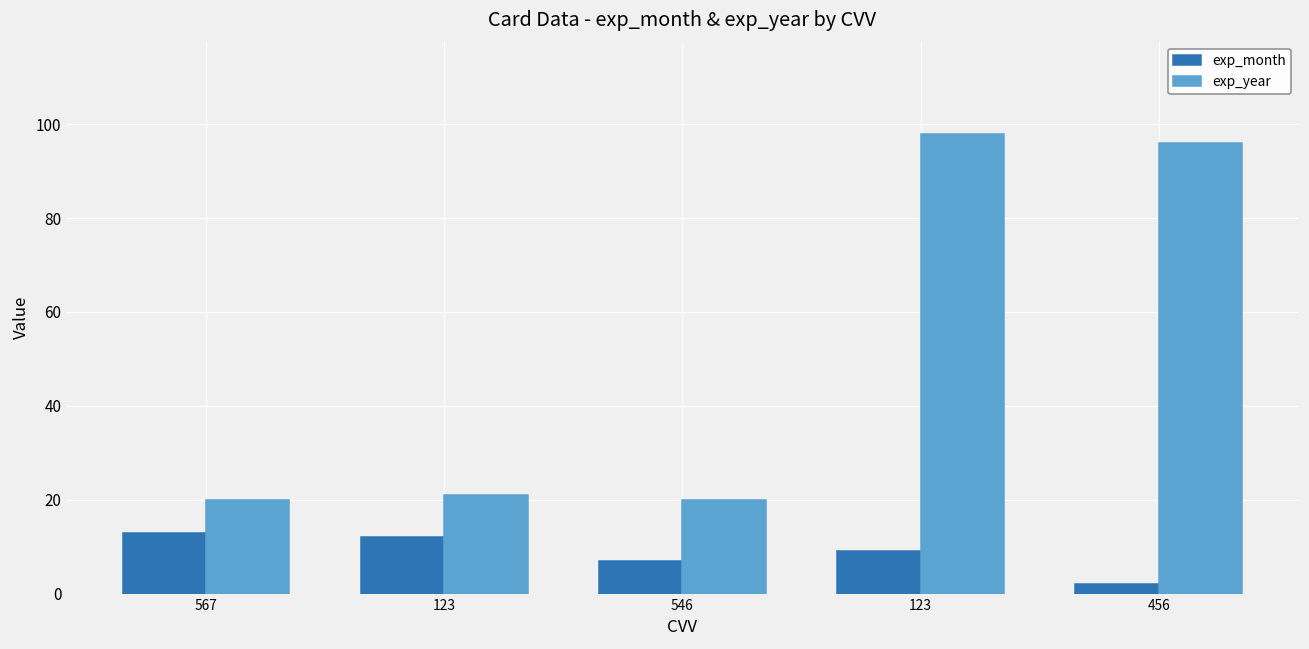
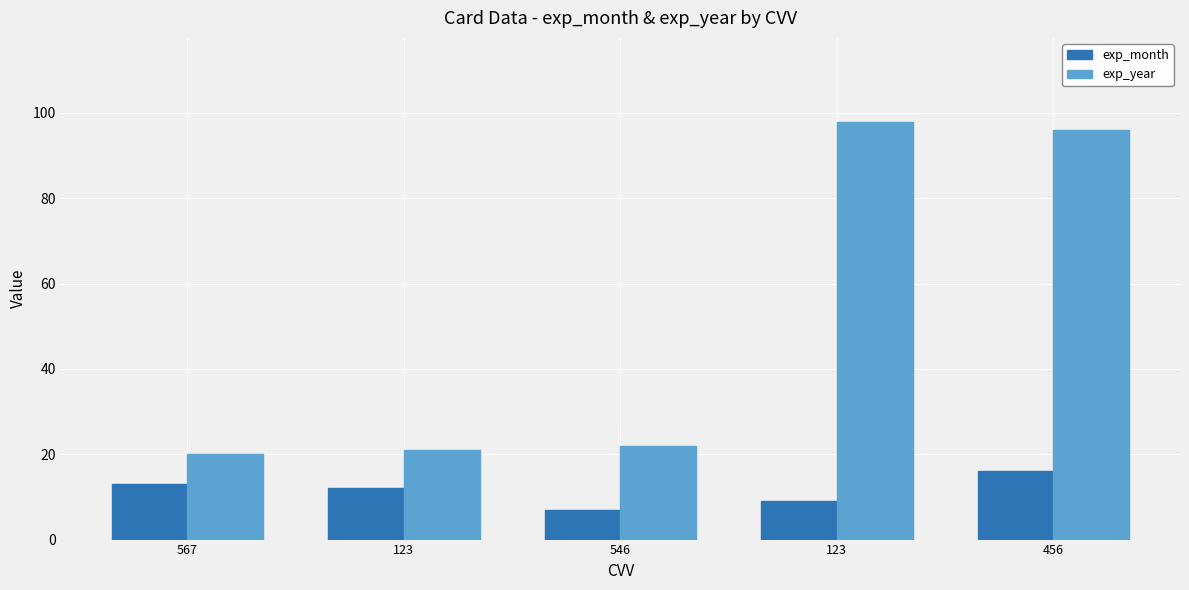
  {
    "exp_month": {
      "567": 13,
      "546": 7,
-     "456": 2
+     "456": 16
    },
    "exp_year": {
      "567": 20,
-     "546": 20,
+     "546": 22,
      "456": 96
    }
  }
